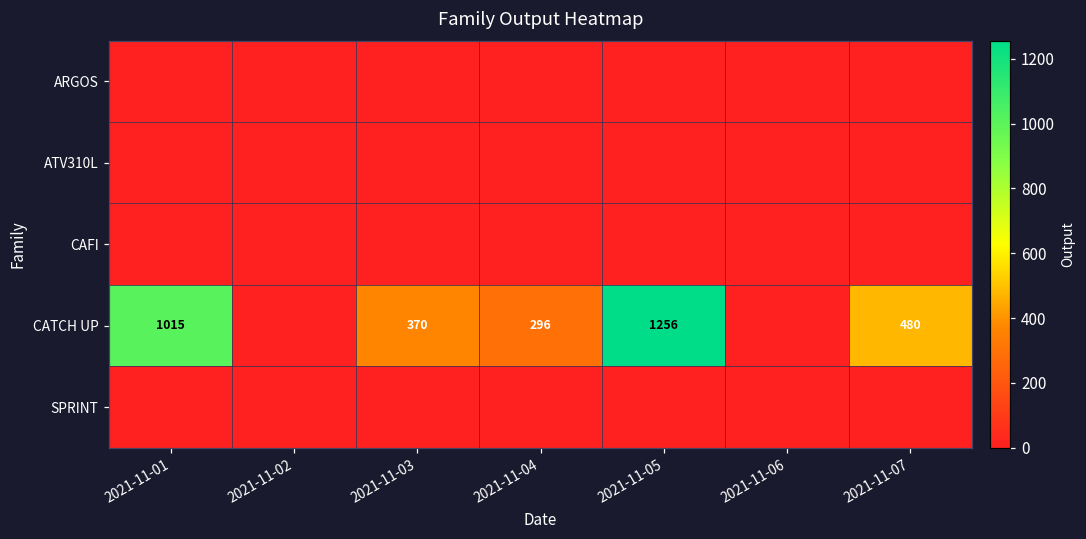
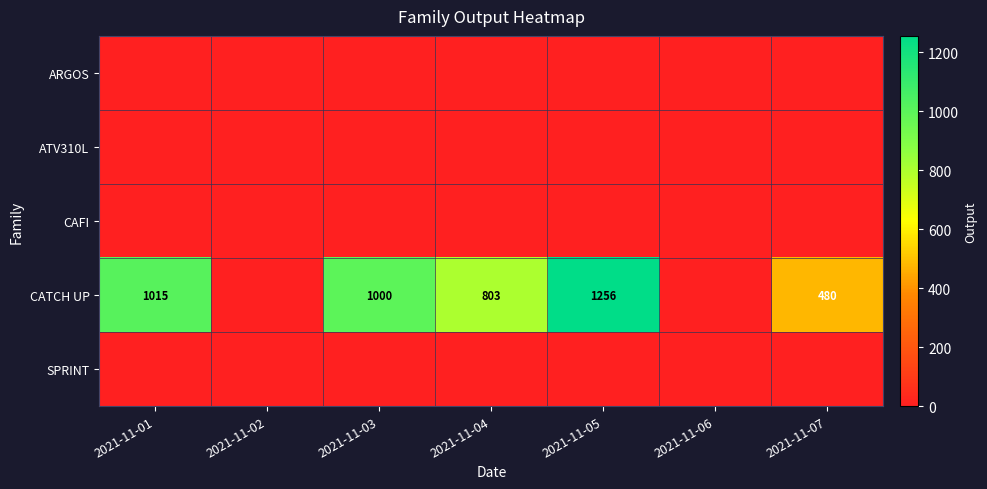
  {
    "CATCH UP": {
      "2021-11-01": 1015,
-     "2021-11-03": 370,
-     "2021-11-04": 296,
+     "2021-11-03": 1000,
+     "2021-11-04": 803,
      "2021-11-05": 1256,
      "2021-11-07": 480
    }
  }
